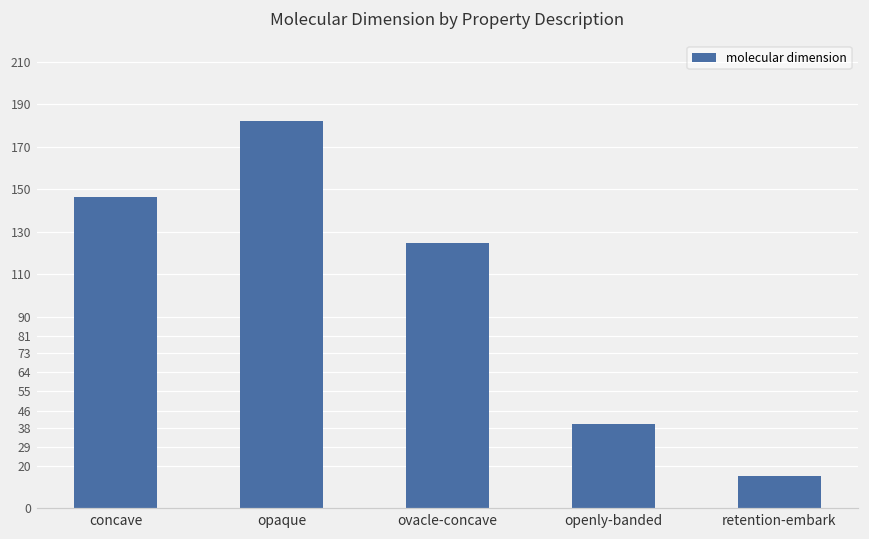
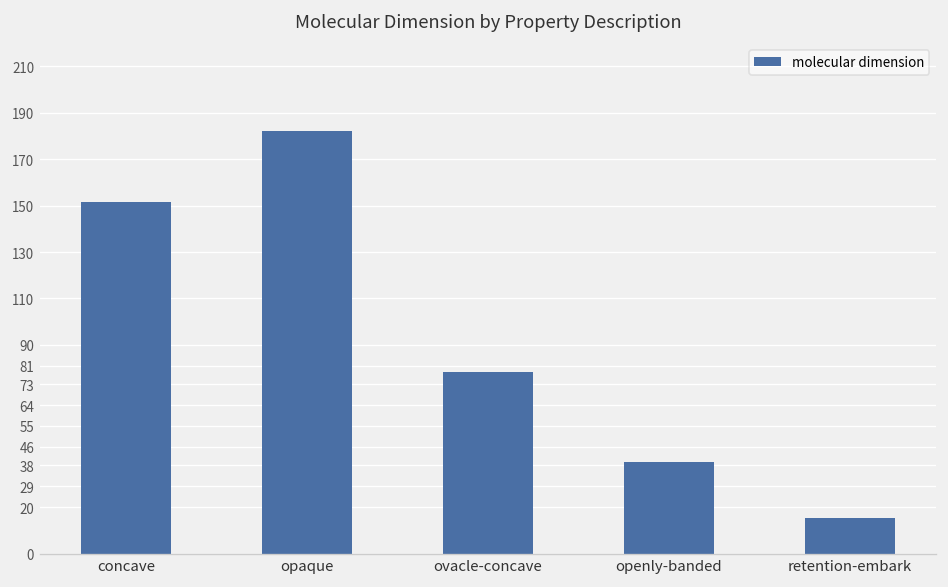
  {
-   "concave": 146,
+   "concave": 152,
    "opaque": 182,
-   "ovacle-concave": 125,
+   "ovacle-concave": 78,
    "openly-banded": 40,
    "retention-embark": 15
  }
